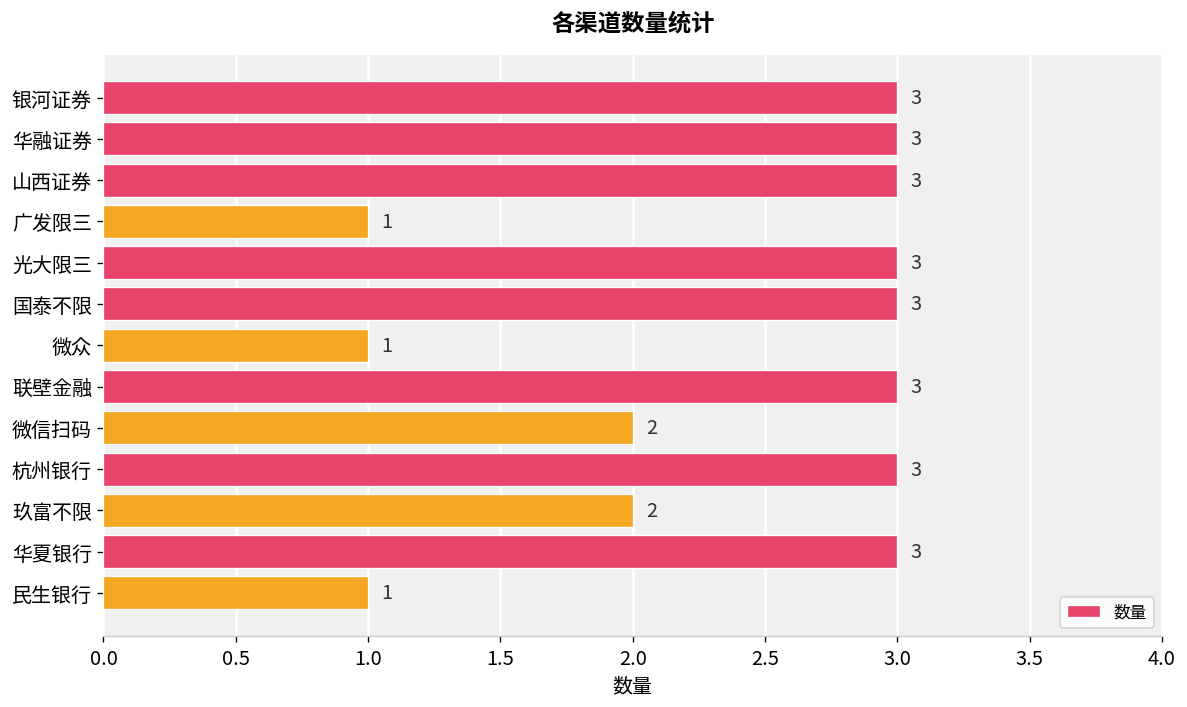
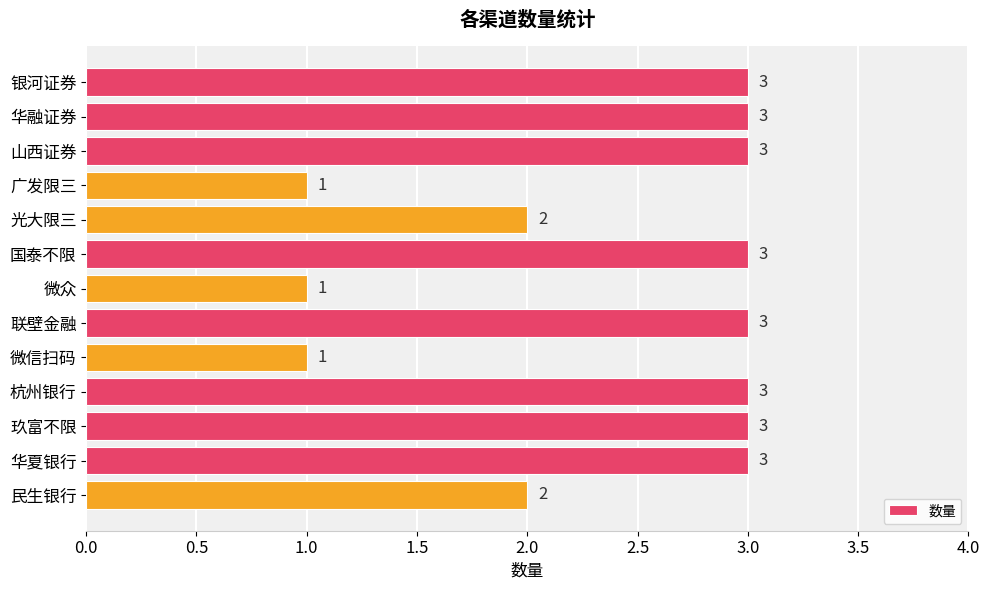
  {
    "银河证券": 3,
    "华融证券": 3,
    "山西证券": 3,
    "广发限三": 1,
-   "光大限三": 3,
+   "光大限三": 2,
    "国泰不限": 3,
    "微众": 1,
    "联壁金融": 3,
-   "微信扫码": 2,
+   "微信扫码": 1,
    "杭州银行": 3,
-   "玖富不限": 2,
+   "玖富不限": 3,
    "华夏银行": 3,
-   "民生银行": 1
+   "民生银行": 2
  }
